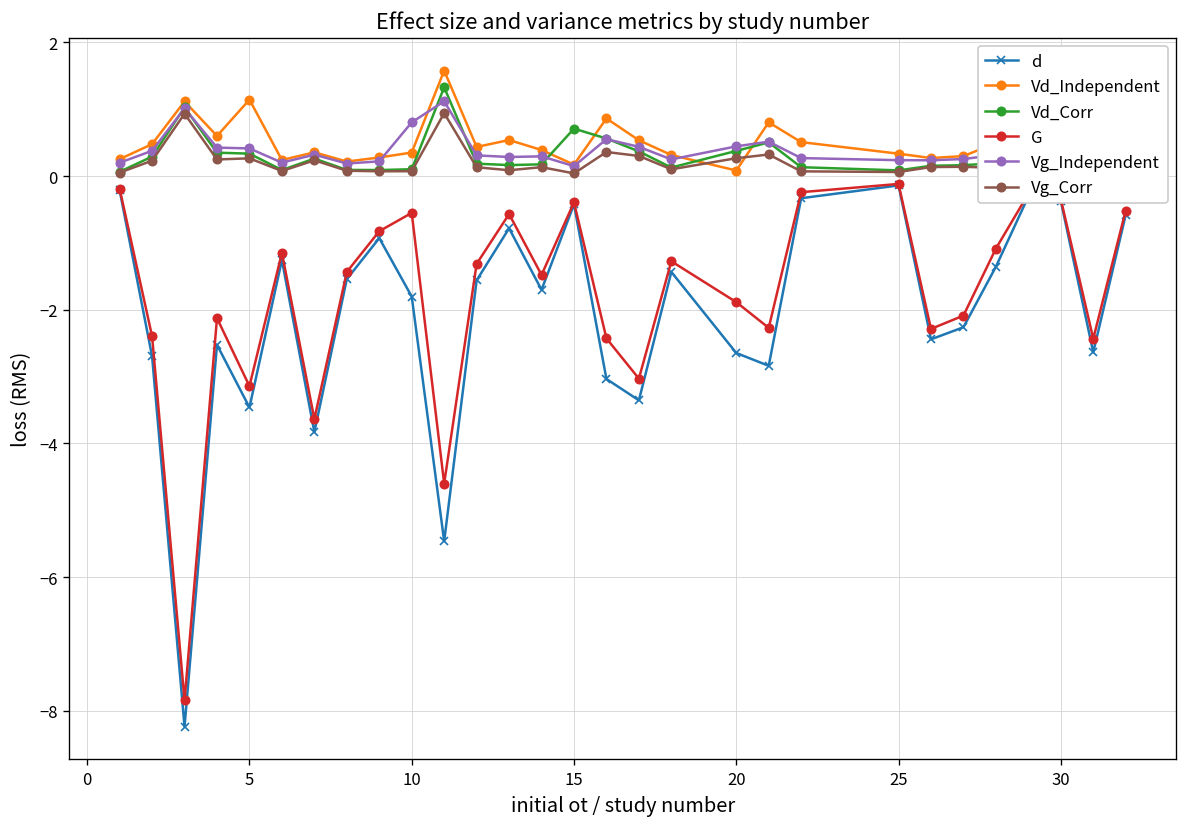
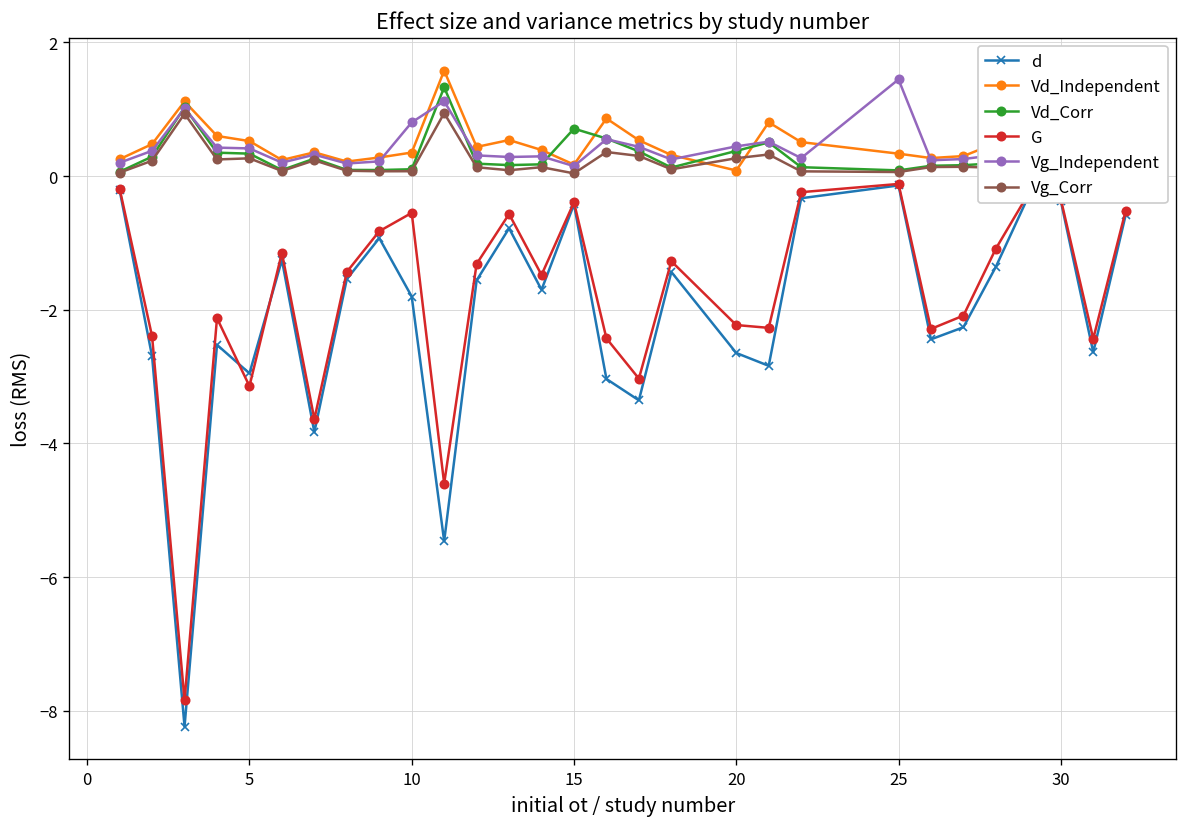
  {
    "d": {
-     "5": -3.5,
+     "5": -3.0,
      "10": -1.8,
      "20": -2.6
    },
    "Vd_Independent": {
-     "5": 1.1,
+     "5": 0.5,
      "10": 0.4,
      "20": 0.1,
      "25": 0.3
    },
    "Vd_Corr": {
      "5": 0.3,
      "15": 0.7,
      "20": 0.4
    },
    "G": {
      "5": -3.1,
      "10": -0.6,
-     "20": -1.9
+     "20": -2.2
    },
    "Vg_Independent": {
      "5": 0.4,
      "10": 0.8,
      "20": 0.4,
-     "25": 0.2
+     "25": 1.4
    },
    "Vg_Corr": {
      "5": 0.3,
      "15": 0.0,
      "20": 0.3
    }
  }
